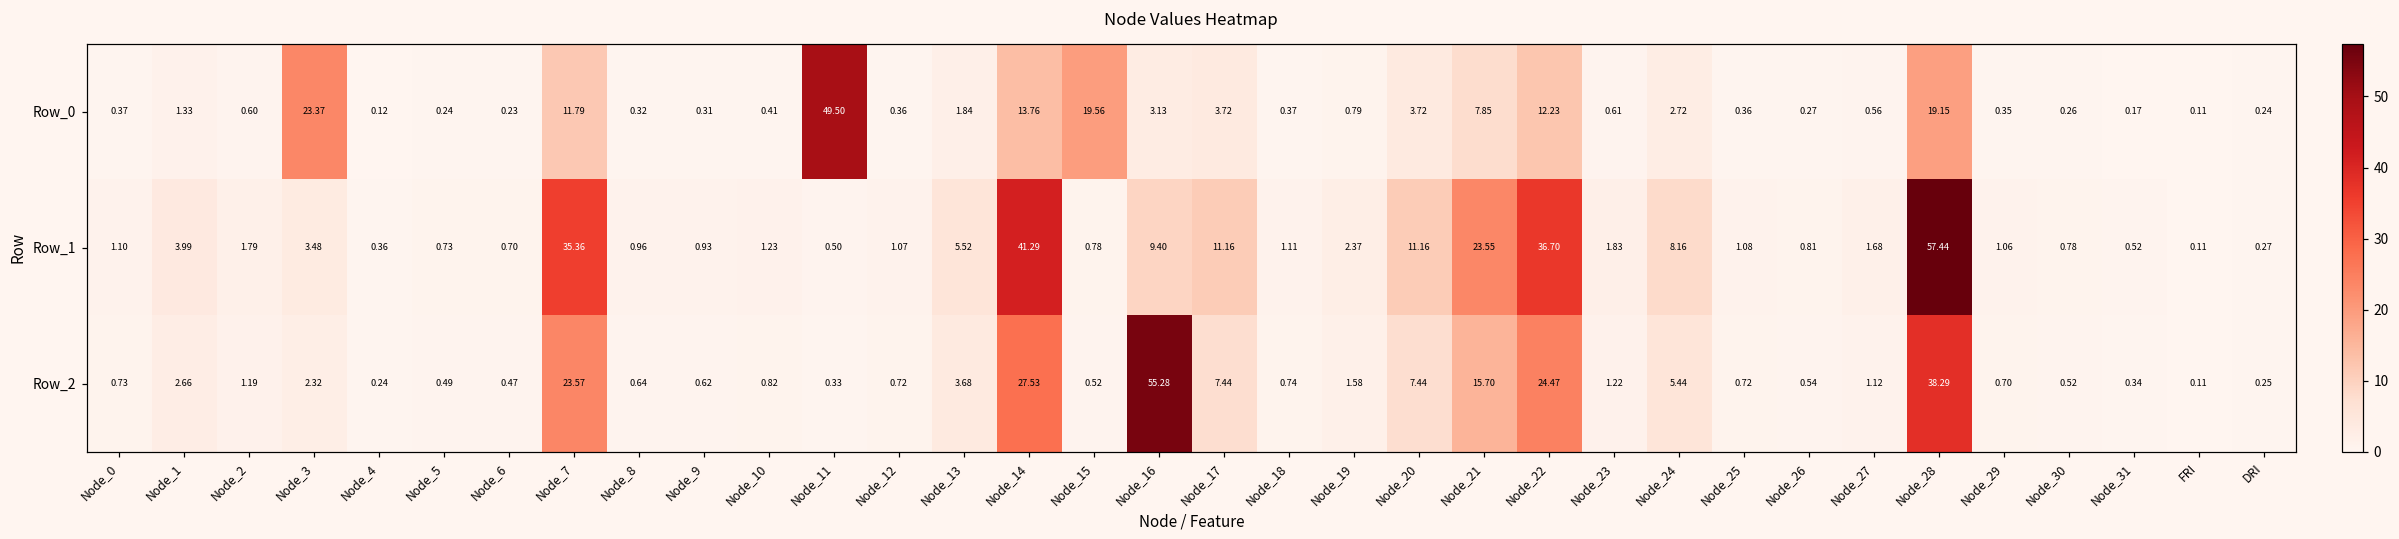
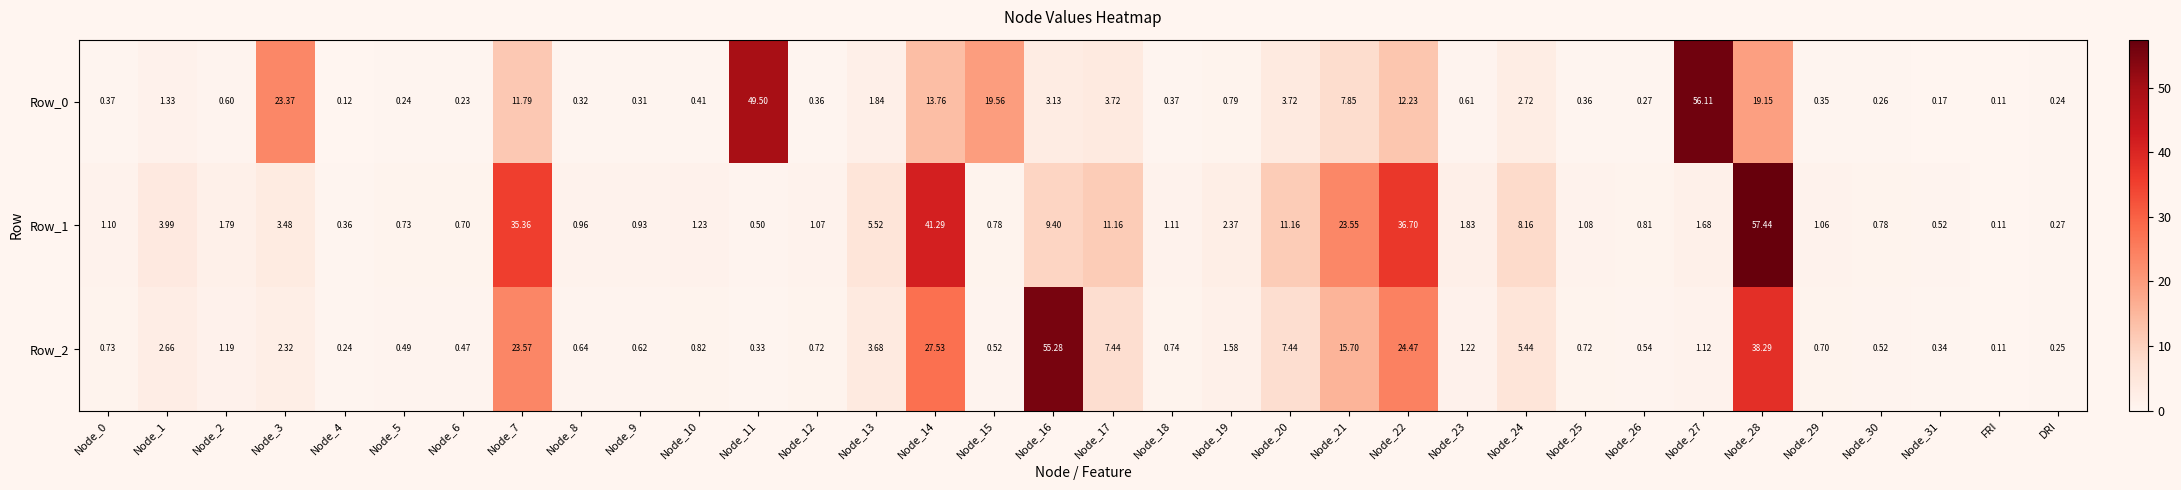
  {
    "Row_0": {
      "Node_0": 0.37,
      "Node_1": 1.33,
      "Node_2": 0.60,
      "Node_3": 23.37,
      "Node_4": 0.12,
      "Node_5": 0.24,
      "Node_6": 0.23,
      "Node_7": 11.79,
      "Node_8": 0.32,
      "Node_9": 0.31,
      "Node_10": 0.41,
      "Node_11": 49.50,
      "Node_12": 0.36,
      "Node_13": 1.84,
      "Node_14": 13.76,
      "Node_15": 19.56,
      "Node_16": 3.13,
      "Node_17": 3.72,
      "Node_18": 0.37,
      "Node_19": 0.79,
      "Node_20": 3.72,
      "Node_21": 7.85,
      "Node_22": 12.23,
      "Node_23": 0.61,
      "Node_24": 2.72,
      "Node_25": 0.36,
      "Node_26": 0.27,
-     "Node_27": 0.56,
+     "Node_27": 56.11,
      "Node_28": 19.15,
      "Node_29": 0.35,
      "Node_30": 0.26,
      "Node_31": 0.17,
      "FRI": 0.11,
      "DRI": 0.24
    },
    "Row_1": {
      "Node_0": 1.10,
      "Node_1": 3.99,
      "Node_2": 1.79,
      "Node_3": 3.48,
      "Node_4": 0.36,
      "Node_5": 0.73,
      "Node_6": 0.70,
      "Node_7": 35.36,
      "Node_8": 0.96,
      "Node_9": 0.93,
      "Node_10": 1.23,
      "Node_11": 0.50,
      "Node_12": 1.07,
      "Node_13": 5.52,
      "Node_14": 41.29,
      "Node_15": 0.78,
      "Node_16": 9.40,
      "Node_17": 11.16,
      "Node_18": 1.11,
      "Node_19": 2.37,
      "Node_20": 11.16,
      "Node_21": 23.55,
      "Node_22": 36.70,
      "Node_23": 1.83,
      "Node_24": 8.16,
      "Node_25": 1.08,
      "Node_26": 0.81,
      "Node_27": 1.68,
      "Node_28": 57.44,
      "Node_29": 1.06,
      "Node_30": 0.78,
      "Node_31": 0.52,
      "FRI": 0.11,
      "DRI": 0.27
    },
    "Row_2": {
      "Node_0": 0.73,
      "Node_1": 2.66,
      "Node_2": 1.19,
      "Node_3": 2.32,
      "Node_4": 0.24,
      "Node_5": 0.49,
      "Node_6": 0.47,
      "Node_7": 23.57,
      "Node_8": 0.64,
      "Node_9": 0.62,
      "Node_10": 0.82,
      "Node_11": 0.33,
      "Node_12": 0.72,
      "Node_13": 3.68,
      "Node_14": 27.53,
      "Node_15": 0.52,
      "Node_16": 55.28,
      "Node_17": 7.44,
      "Node_18": 0.74,
      "Node_19": 1.58,
      "Node_20": 7.44,
      "Node_21": 15.70,
      "Node_22": 24.47,
      "Node_23": 1.22,
      "Node_24": 5.44,
      "Node_25": 0.72,
      "Node_26": 0.54,
      "Node_27": 1.12,
      "Node_28": 38.29,
      "Node_29": 0.70,
      "Node_30": 0.52,
      "Node_31": 0.34,
      "FRI": 0.11,
      "DRI": 0.25
    }
  }
